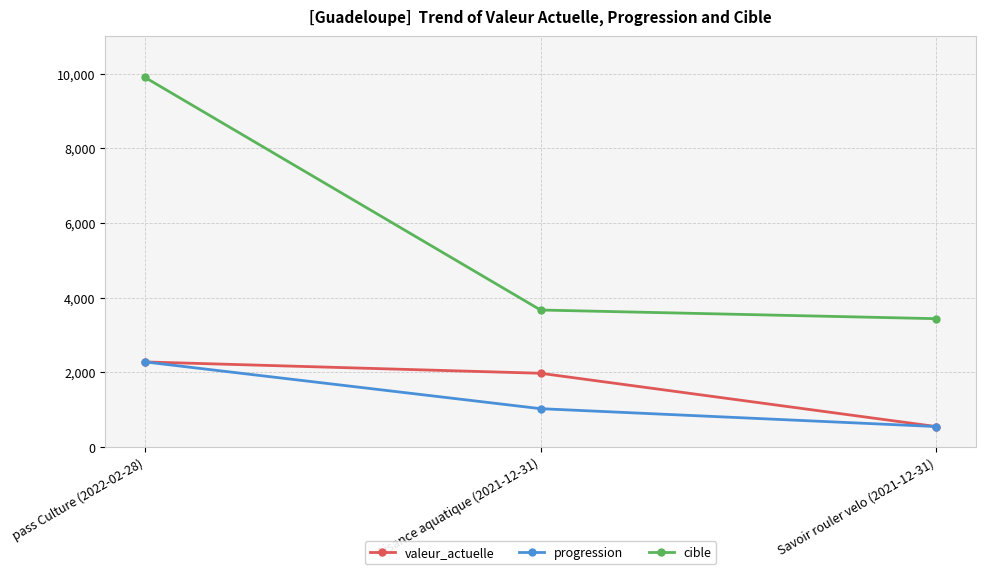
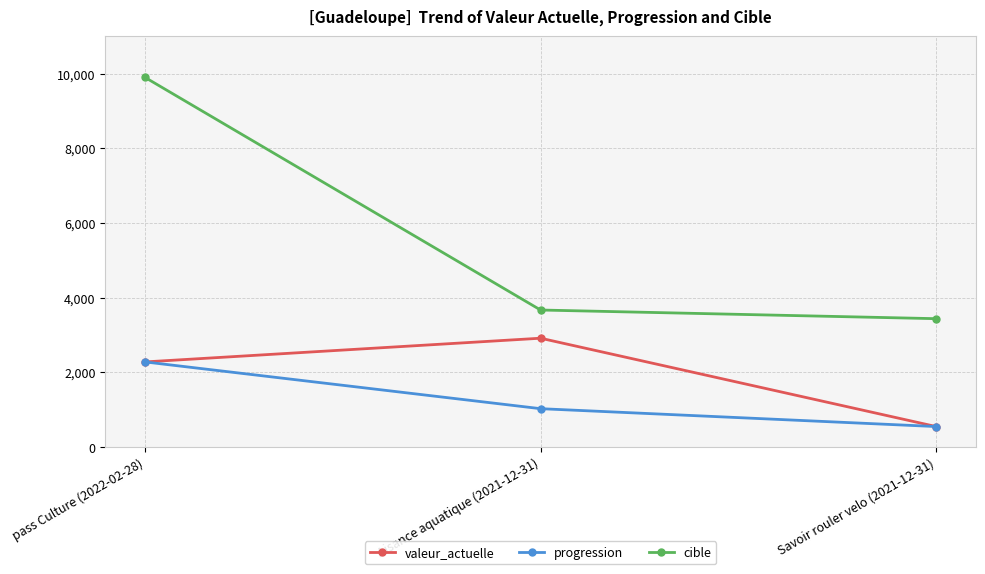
  {
    "valeur_actuelle": {
-     "Aisance aquatique (2021-12-31)": "2,000"
+     "Aisance aquatique (2021-12-31)": "2,900"
    },
    "progression": {
      "Aisance aquatique (2021-12-31)": "1,000"
    },
    "cible": {
      "pass Culture (2022-02-28)": "9,900",
      "Aisance aquatique (2021-12-31)": "3,700",
      "Savoir rouler velo (2021-12-31)": "3,400"
    }
  }
